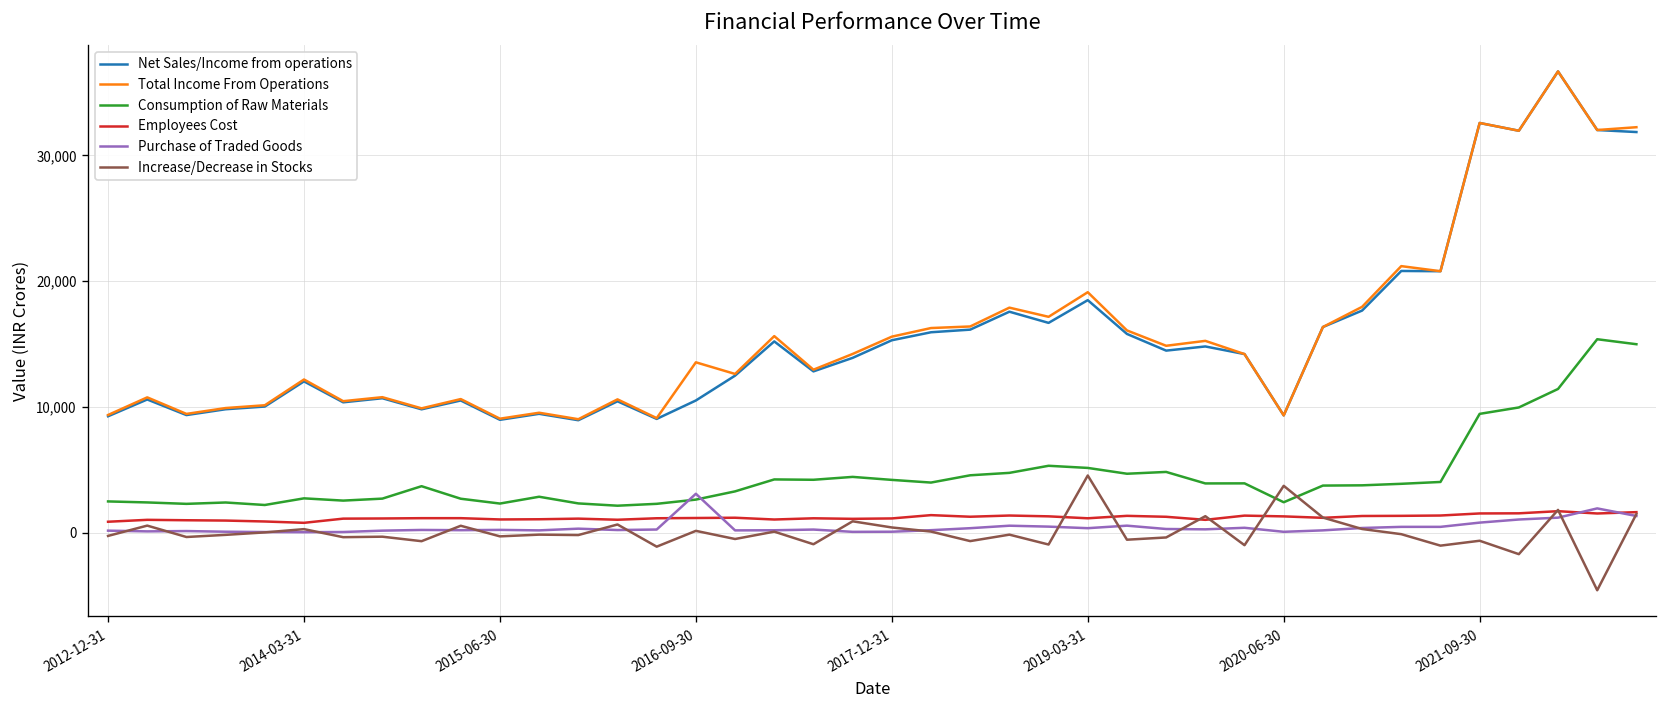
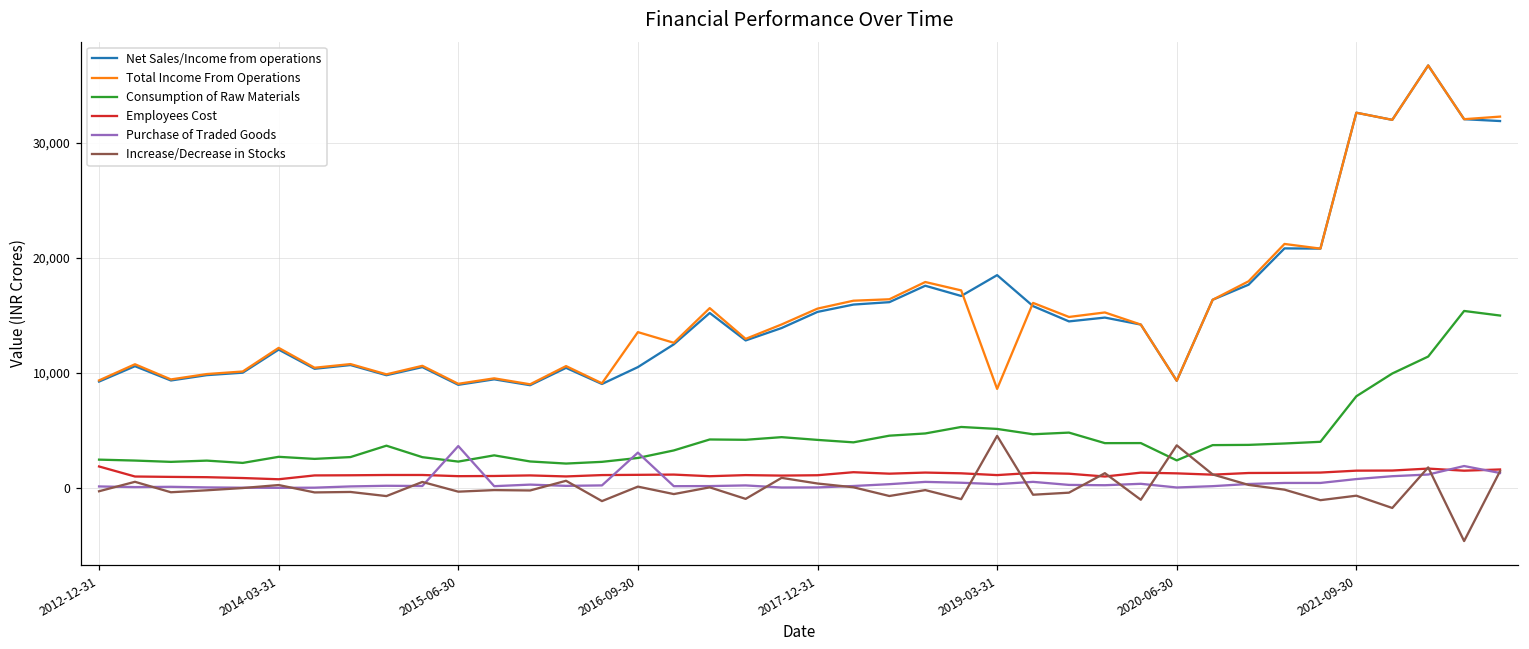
  {
    "Net Sales/Income from operations": {
      "2016-09-30": "10,500",
      "2017-12-31": "15,300",
      "2019-03-31": "18,500"
    },
    "Total Income From Operations": {
      "2016-09-30": "13,600",
      "2017-12-31": "15,600",
-     "2019-03-31": "19,100"
+     "2019-03-31": "8,600"
    },
    "Consumption of Raw Materials": {
      "2012-12-31": "2,500",
      "2014-03-31": "2,700",
      "2015-06-30": "2,300",
      "2016-09-30": "2,600",
      "2017-12-31": "4,200",
      "2019-03-31": "5,200",
      "2020-06-30": "2,400",
-     "2021-09-30": "9,500"
+     "2021-09-30": "8,000"
    },
    "Employees Cost": {
-     "2012-12-31": "900",
+     "2012-12-31": "1,900",
      "2014-03-31": "800",
      "2015-06-30": "1,100",
      "2016-09-30": "1,200",
      "2017-12-31": "1,100",
      "2019-03-31": "1,200",
      "2020-06-30": "1,300",
      "2021-09-30": "1,500"
    },
    "Purchase of Traded Goods": {
      "2012-12-31": "200",
      "2014-03-31": "100",
-     "2015-06-30": "200",
+     "2015-06-30": "3,700",
      "2016-09-30": "3,100",
      "2017-12-31": "100",
      "2019-03-31": "400",
      "2020-06-30": "100",
      "2021-09-30": "800"
    },
    "Increase/Decrease in Stocks": {
      "2012-12-31": "-200",
      "2014-03-31": "300",
      "2015-06-30": "-300",
      "2016-09-30": "200",
      "2017-12-31": "400",
      "2019-03-31": "4,600",
      "2020-06-30": "3,700",
      "2021-09-30": "-600"
    }
  }
